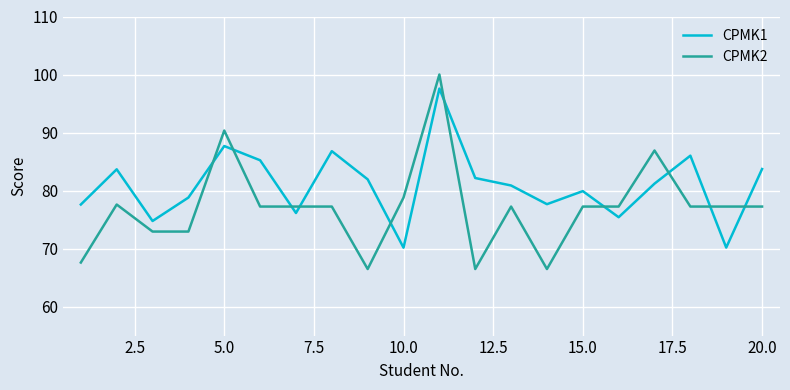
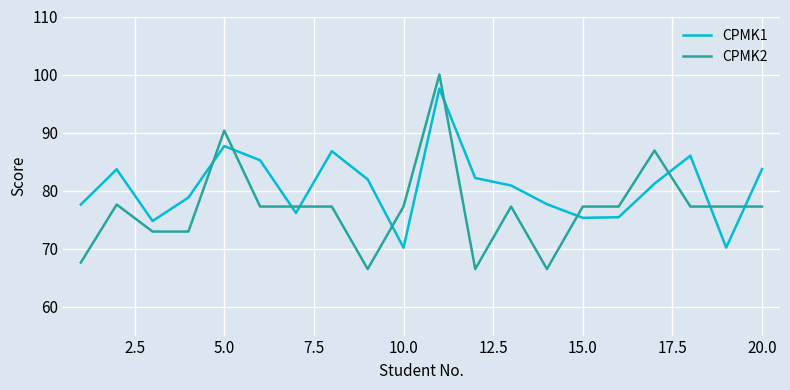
  {
    "CPMK1": {
      "5.0": 88,
      "10.0": 70,
-     "15.0": 80,
+     "15.0": 75,
      "20.0": 84
    },
    "CPMK2": {
      "5.0": 90,
-     "10.0": 79,
+     "10.0": 77,
      "15.0": 77,
      "20.0": 77
    }
  }
